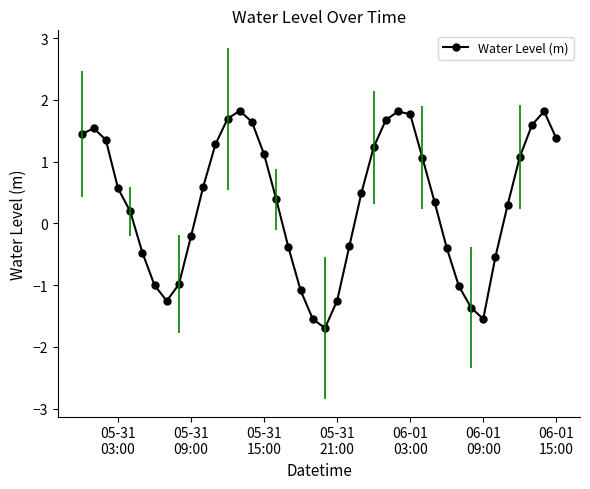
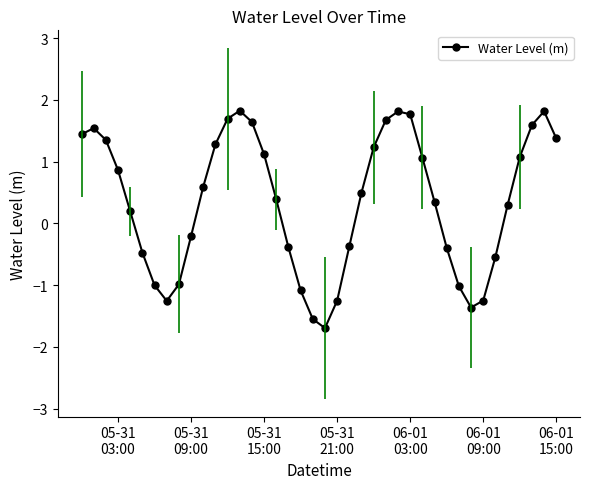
  {
-   "05-31 03:00": 0.6,
+   "05-31 03:00": 0.9,
    "05-31 09:00": -0.2,
    "05-31 15:00": 1.1,
    "05-31 21:00": -1.3,
    "06-01 03:00": 1.8,
-   "06-01 09:00": -1.5,
+   "06-01 09:00": -1.3,
    "06-01 15:00": 1.4
  }
